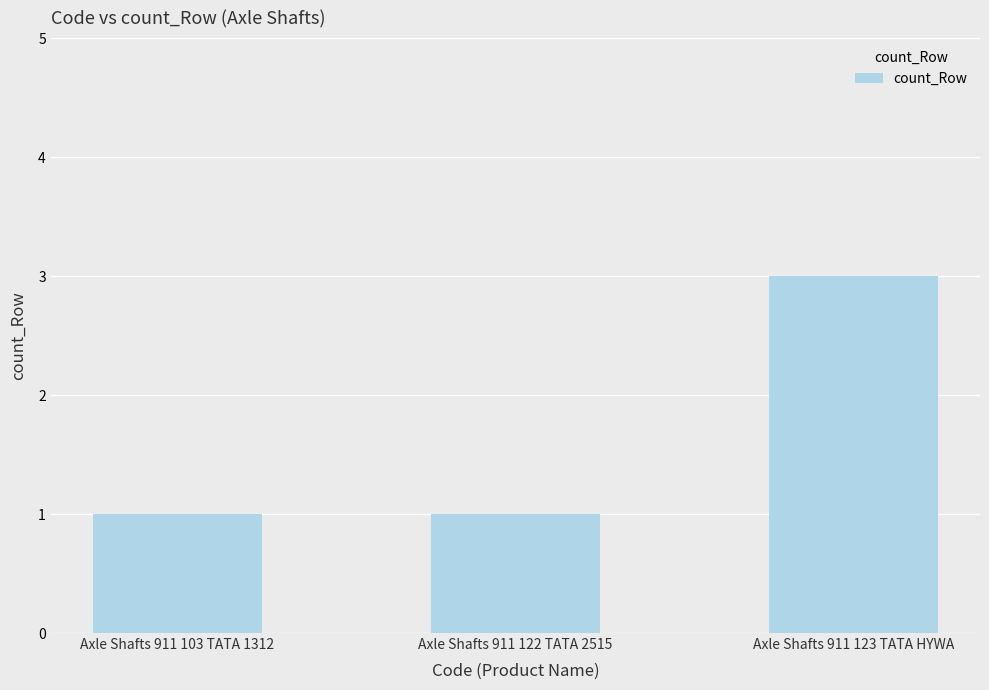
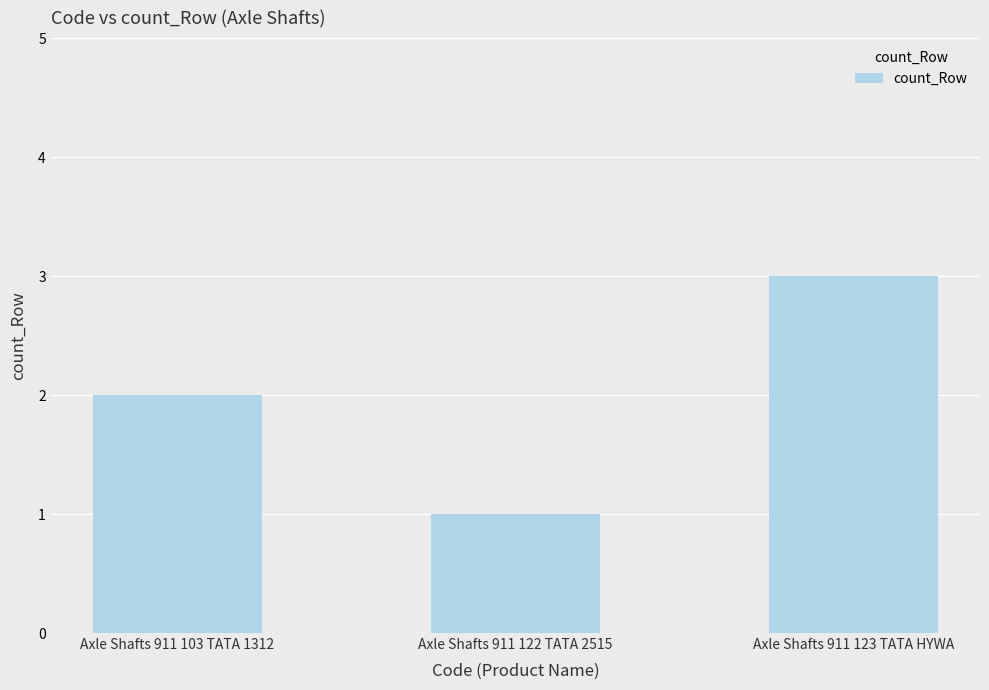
  {
-   "Axle Shafts 911 103 TATA 1312": 1,
+   "Axle Shafts 911 103 TATA 1312": 2,
    "Axle Shafts 911 122 TATA 2515": 1,
    "Axle Shafts 911 123 TATA HYWA": 3
  }
